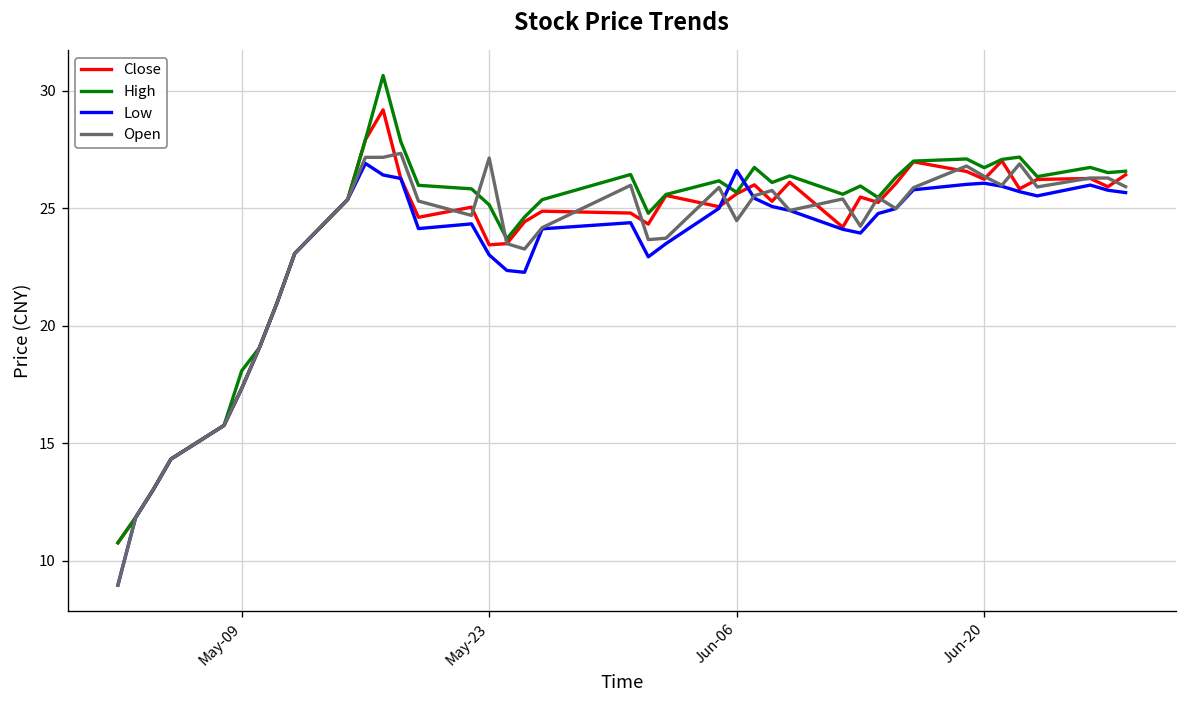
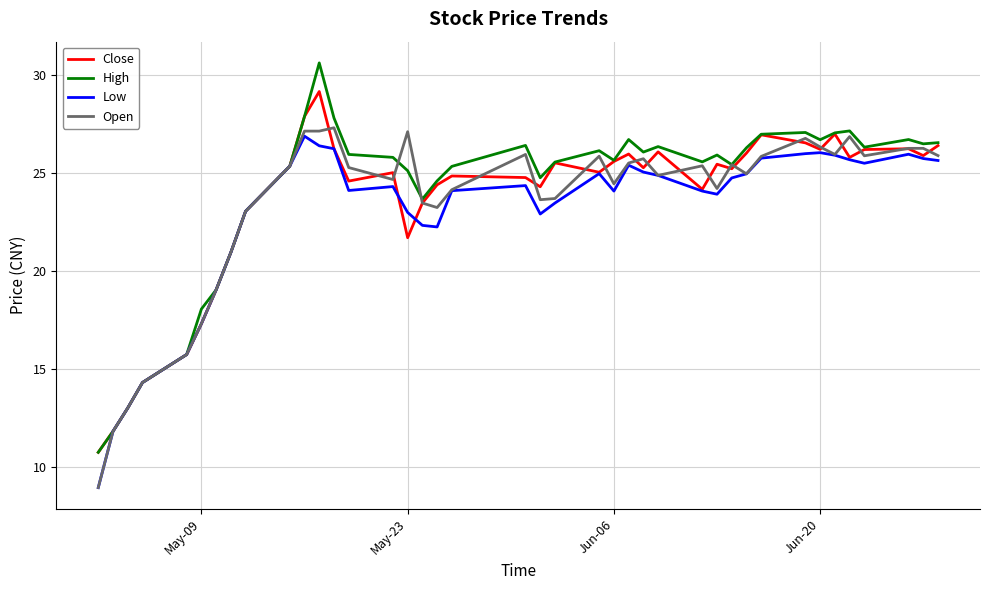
  {
    "Close": {
-     "May-23": 23.4
+     "May-23": 21.7
    },
    "High": {
      "May-09": 18.1,
      "May-23": 25.1,
      "Jun-20": 26.7
    },
    "Low": {
      "May-23": 23.0,
-     "Jun-06": 26.6,
+     "Jun-06": 24.1,
      "Jun-20": 26.1
    },
    "Open": {
      "May-23": 27.1,
      "Jun-06": 24.5
    }
  }
